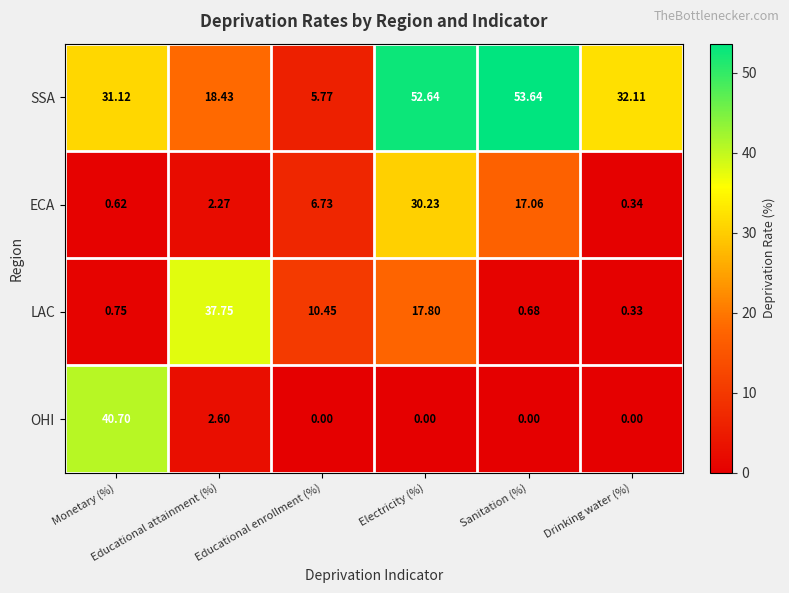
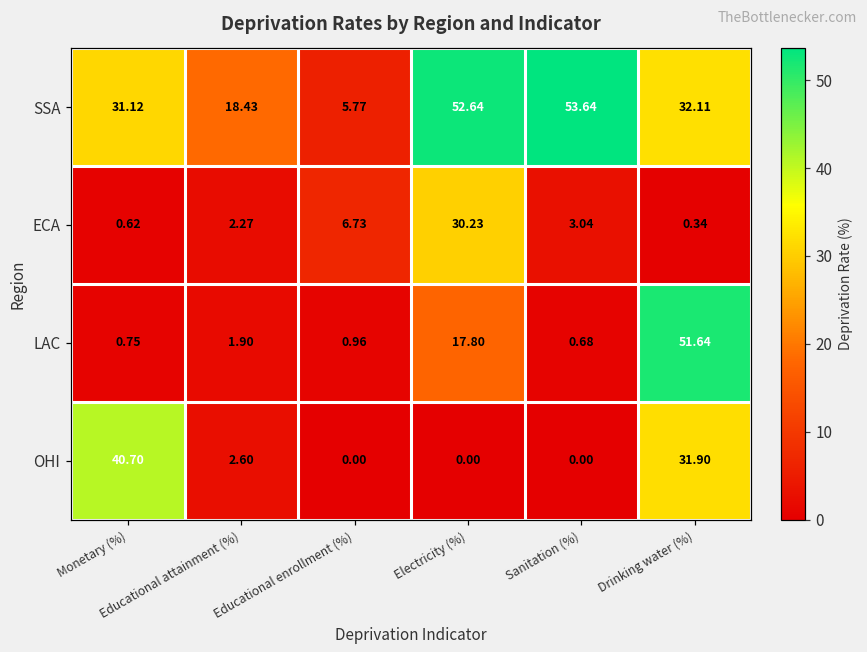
  {
    "SSA": {
      "Monetary (%)": 31.12,
      "Educational attainment (%)": 18.43,
      "Educational enrollment (%)": 5.77,
      "Electricity (%)": 52.64,
      "Sanitation (%)": 53.64,
      "Drinking water (%)": 32.11
    },
    "ECA": {
      "Monetary (%)": 0.62,
      "Educational attainment (%)": 2.27,
      "Educational enrollment (%)": 6.73,
      "Electricity (%)": 30.23,
-     "Sanitation (%)": 17.06,
+     "Sanitation (%)": 3.04,
      "Drinking water (%)": 0.34
    },
    "LAC": {
      "Monetary (%)": 0.75,
-     "Educational attainment (%)": 37.75,
-     "Educational enrollment (%)": 10.45,
+     "Educational attainment (%)": 1.90,
+     "Educational enrollment (%)": 0.96,
      "Electricity (%)": 17.80,
      "Sanitation (%)": 0.68,
-     "Drinking water (%)": 0.33
+     "Drinking water (%)": 51.64
    },
    "OHI": {
      "Monetary (%)": 40.70,
      "Educational attainment (%)": 2.60,
      "Educational enrollment (%)": 0.00,
      "Electricity (%)": 0.00,
      "Sanitation (%)": 0.00,
-     "Drinking water (%)": 0.00
+     "Drinking water (%)": 31.90
    }
  }
